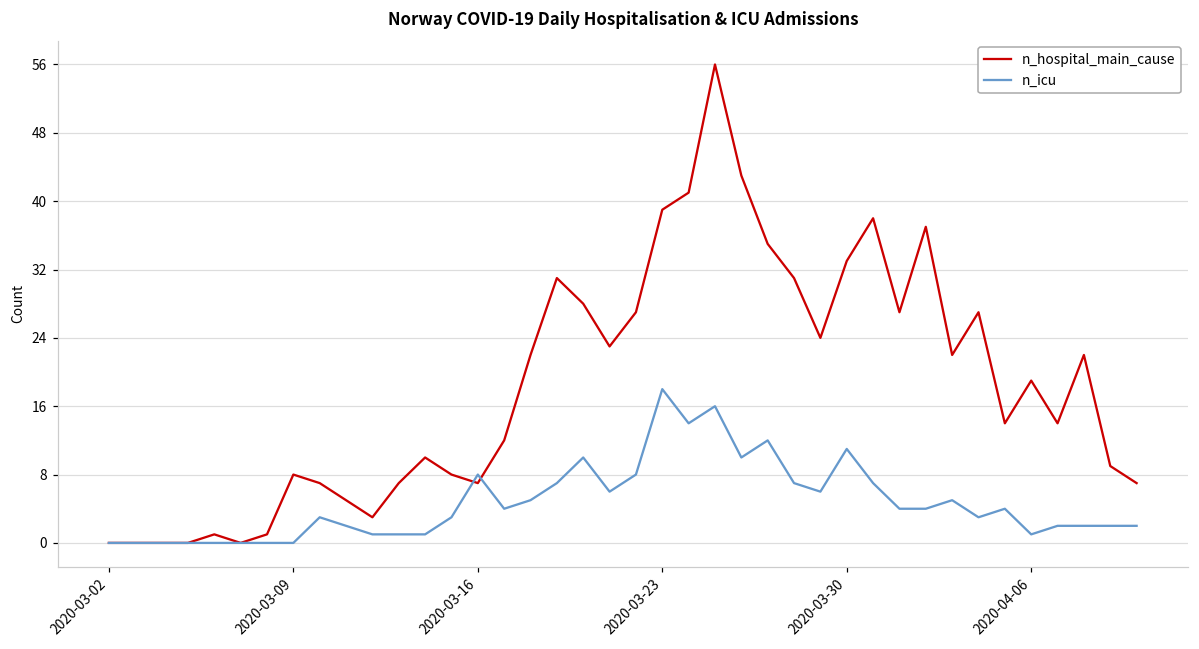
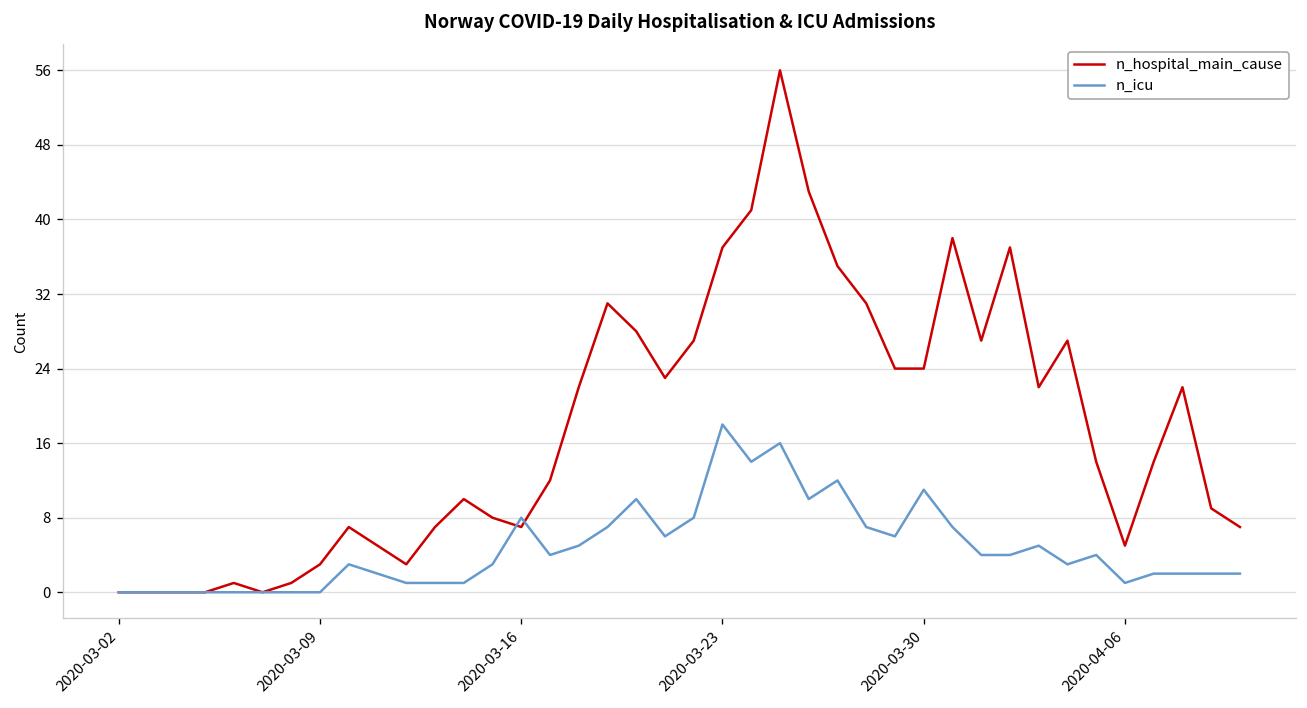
  {
    "n_hospital_main_cause": {
-     "2020-03-09": 8,
+     "2020-03-09": 3,
      "2020-03-16": 7,
-     "2020-03-23": 39,
-     "2020-03-30": 33,
-     "2020-04-06": 19
+     "2020-03-23": 37,
+     "2020-03-30": 24,
+     "2020-04-06": 5
    },
    "n_icu": {
      "2020-03-09": 0,
      "2020-03-16": 8,
      "2020-03-23": 18,
      "2020-03-30": 11,
      "2020-04-06": 1
    }
  }
